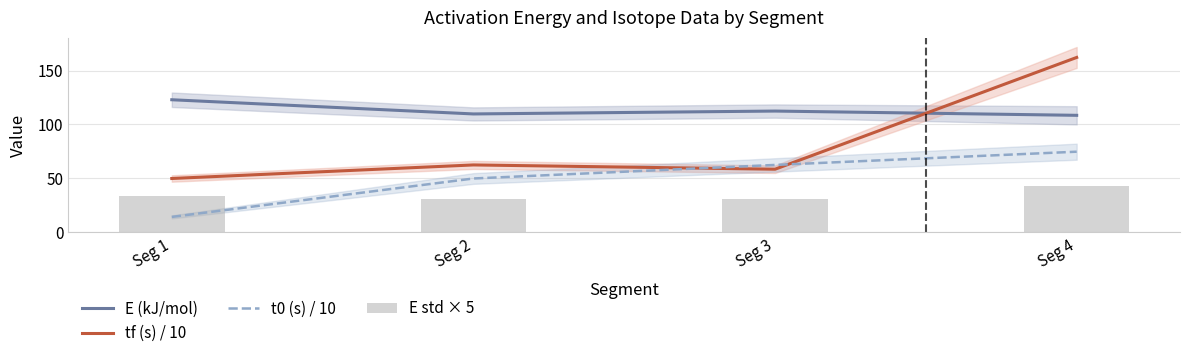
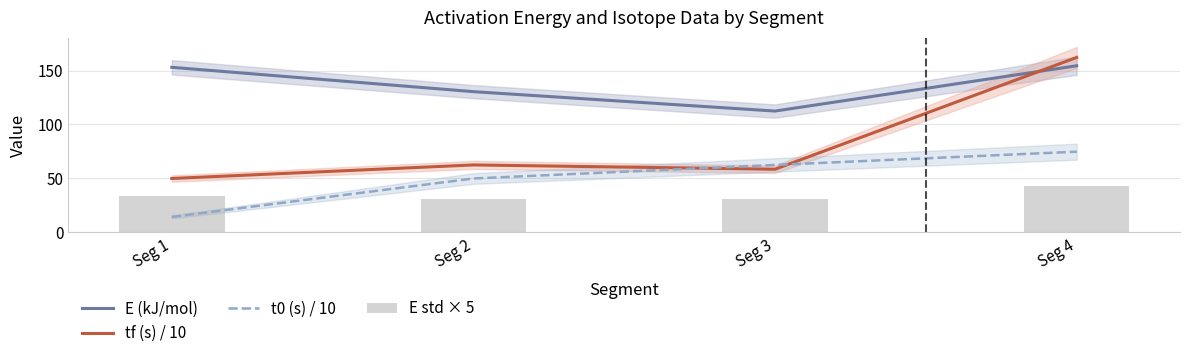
  {
    "E (kJ/mol)": {
-     "Seg 1": 123,
-     "Seg 2": 110,
+     "Seg 1": 153,
+     "Seg 2": 131,
      "Seg 3": 112,
-     "Seg 4": 109
+     "Seg 4": 155
    },
    "tf (s) / 10": {
      "Seg 1": 50,
      "Seg 2": 62,
      "Seg 3": 58
    }
  }
